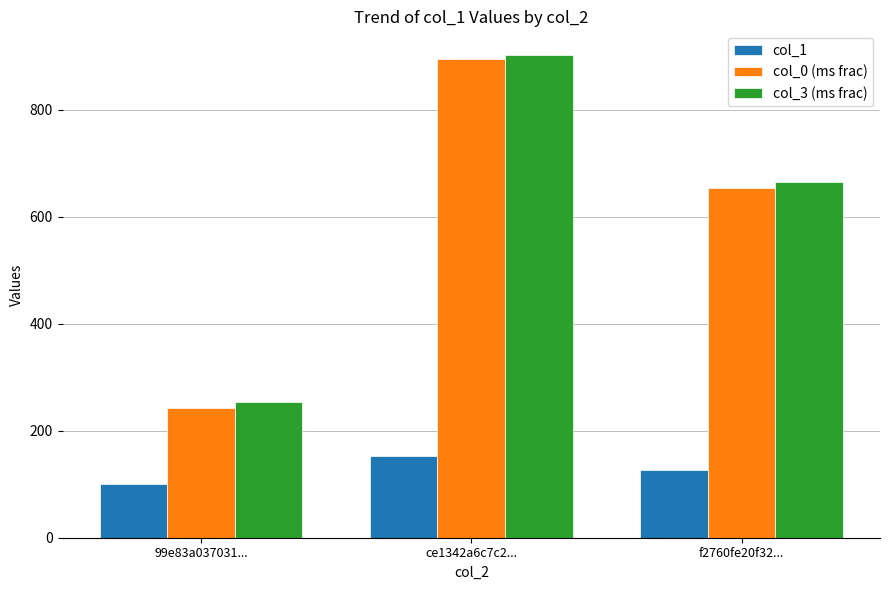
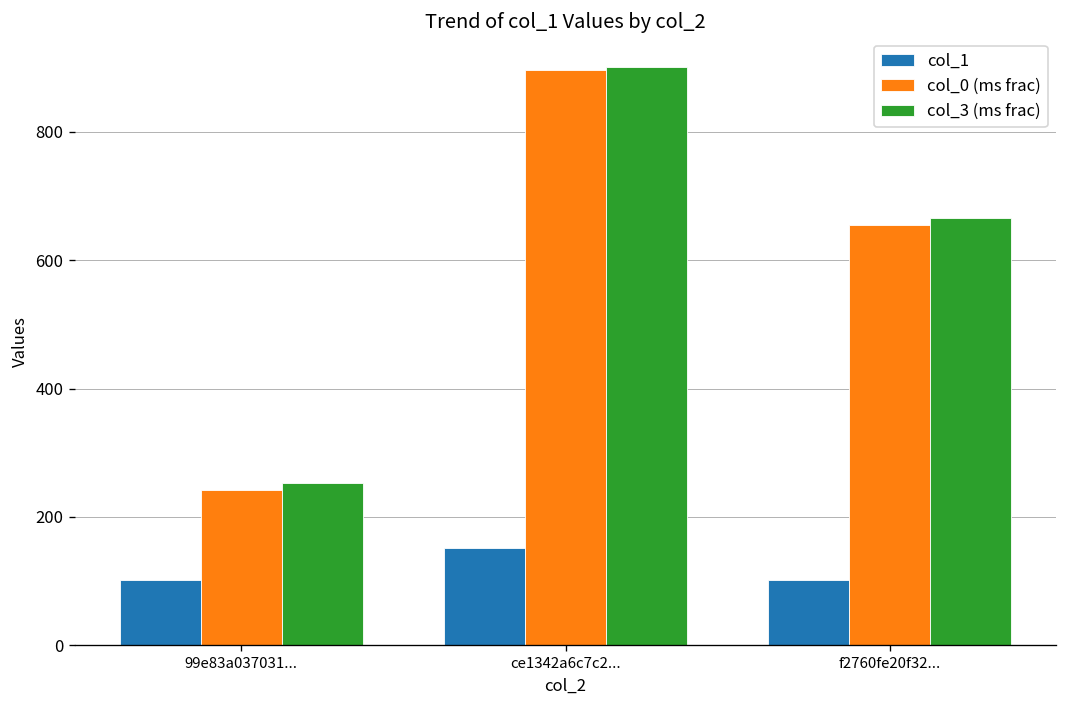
  {
    "col_1": {
      "99e83a037031...": 100,
      "ce1342a6c7c2...": 150,
-     "f2760fe20f32...": 130
+     "f2760fe20f32...": 100
    },
    "col_0 (ms frac)": {
      "99e83a037031...": 240,
      "ce1342a6c7c2...": 900,
      "f2760fe20f32...": 660
    },
    "col_3 (ms frac)": {
      "99e83a037031...": 250,
      "ce1342a6c7c2...": 900,
      "f2760fe20f32...": 670
    }
  }
